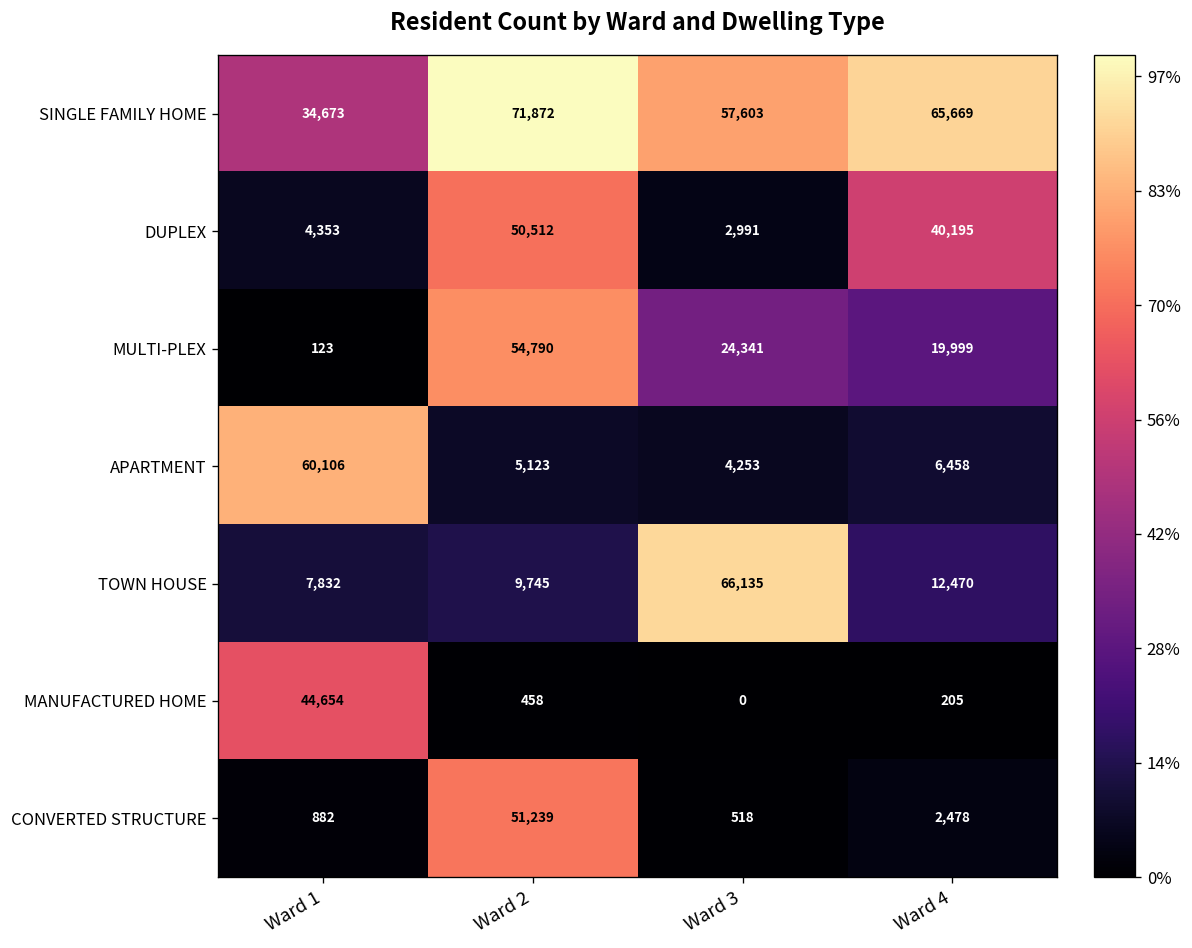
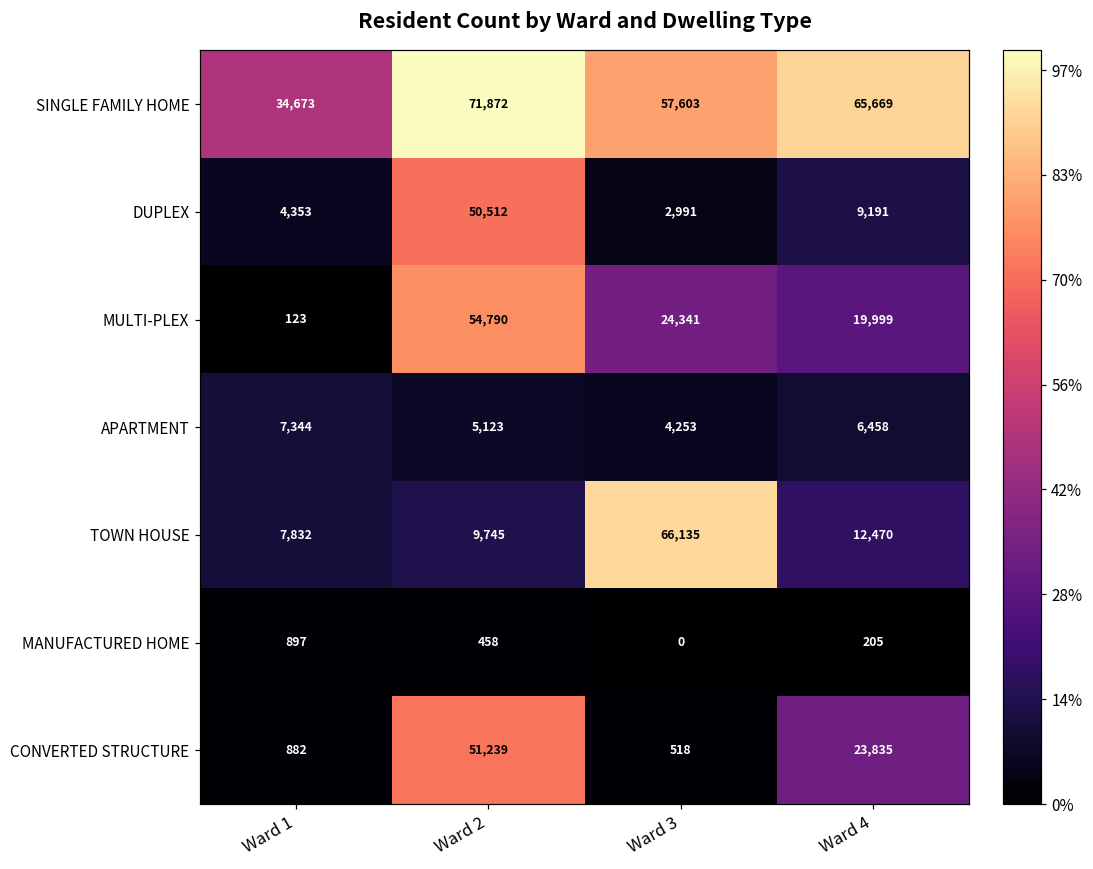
  {
    "SINGLE FAMILY HOME": {
      "Ward 1": "34,673",
      "Ward 2": "71,872",
      "Ward 3": "57,603",
      "Ward 4": "65,669"
    },
    "DUPLEX": {
      "Ward 1": "4,353",
      "Ward 2": "50,512",
      "Ward 3": "2,991",
-     "Ward 4": "40,195"
+     "Ward 4": "9,191"
    },
    "MULTI-PLEX": {
      "Ward 1": "123",
      "Ward 2": "54,790",
      "Ward 3": "24,341",
      "Ward 4": "19,999"
    },
    "APARTMENT": {
-     "Ward 1": "60,106",
+     "Ward 1": "7,344",
      "Ward 2": "5,123",
      "Ward 3": "4,253",
      "Ward 4": "6,458"
    },
    "TOWN HOUSE": {
      "Ward 1": "7,832",
      "Ward 2": "9,745",
      "Ward 3": "66,135",
      "Ward 4": "12,470"
    },
    "MANUFACTURED HOME": {
-     "Ward 1": "44,654",
+     "Ward 1": "897",
      "Ward 2": "458",
      "Ward 3": "0",
      "Ward 4": "205"
    },
    "CONVERTED STRUCTURE": {
      "Ward 1": "882",
      "Ward 2": "51,239",
      "Ward 3": "518",
-     "Ward 4": "2,478"
+     "Ward 4": "23,835"
    }
  }
